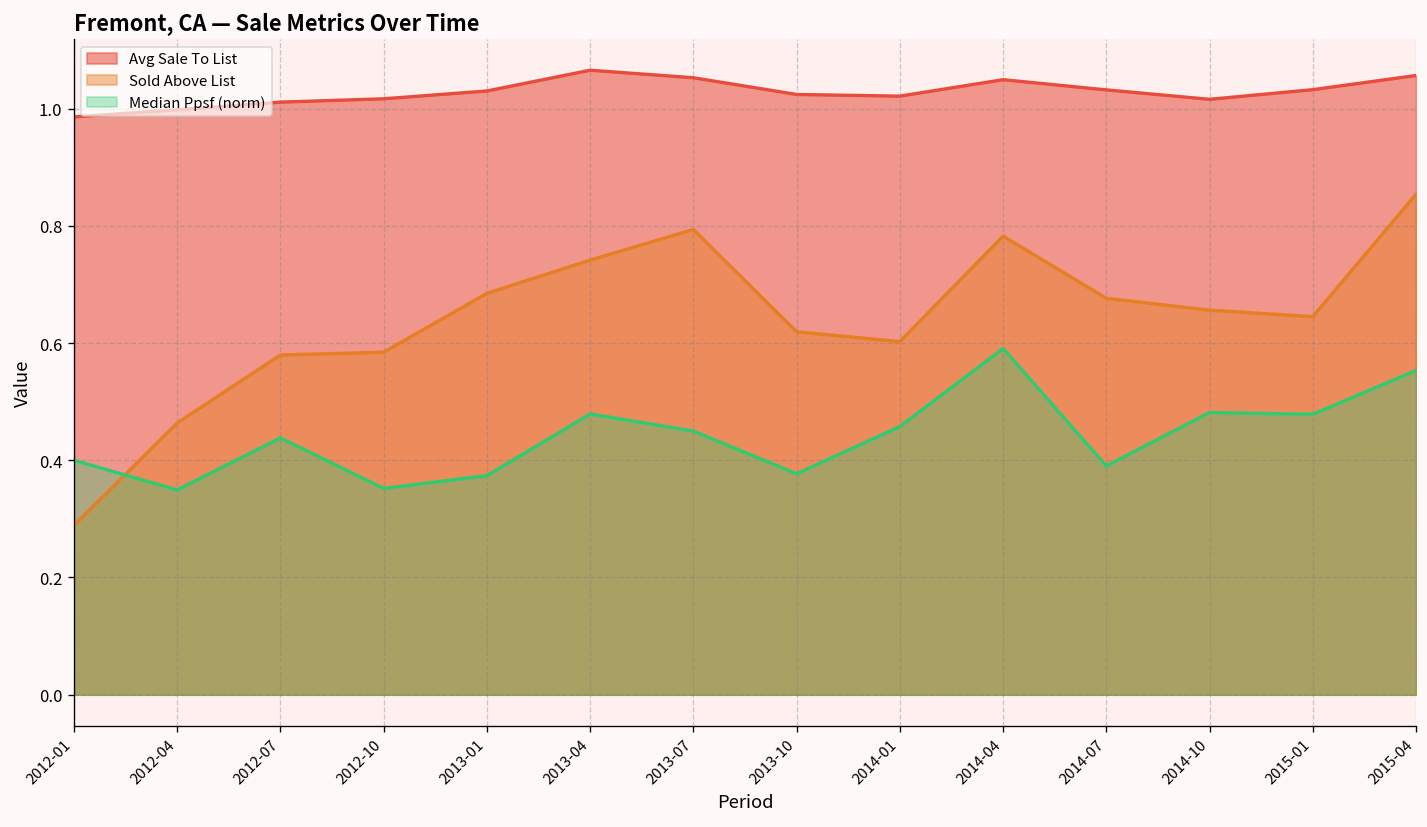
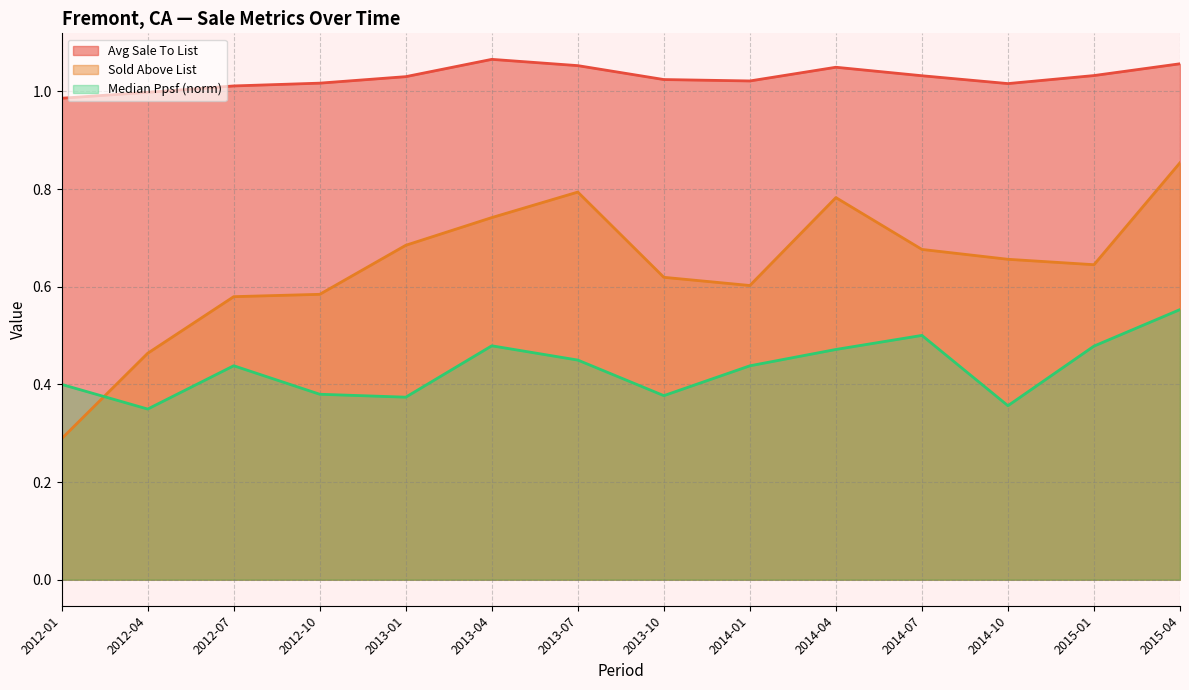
  {
    "Median Ppsf (norm)": {
      "2012-01": 0.40,
      "2012-04": 0.35,
      "2012-07": 0.44,
-     "2012-10": 0.35,
+     "2012-10": 0.38,
      "2013-01": 0.37,
      "2013-04": 0.48,
      "2013-07": 0.45,
      "2013-10": 0.38,
-     "2014-01": 0.46,
-     "2014-04": 0.59,
-     "2014-07": 0.39,
-     "2014-10": 0.48,
+     "2014-01": 0.44,
+     "2014-04": 0.47,
+     "2014-07": 0.50,
+     "2014-10": 0.36,
      "2015-01": 0.48,
      "2015-04": 0.55
    }
  }
